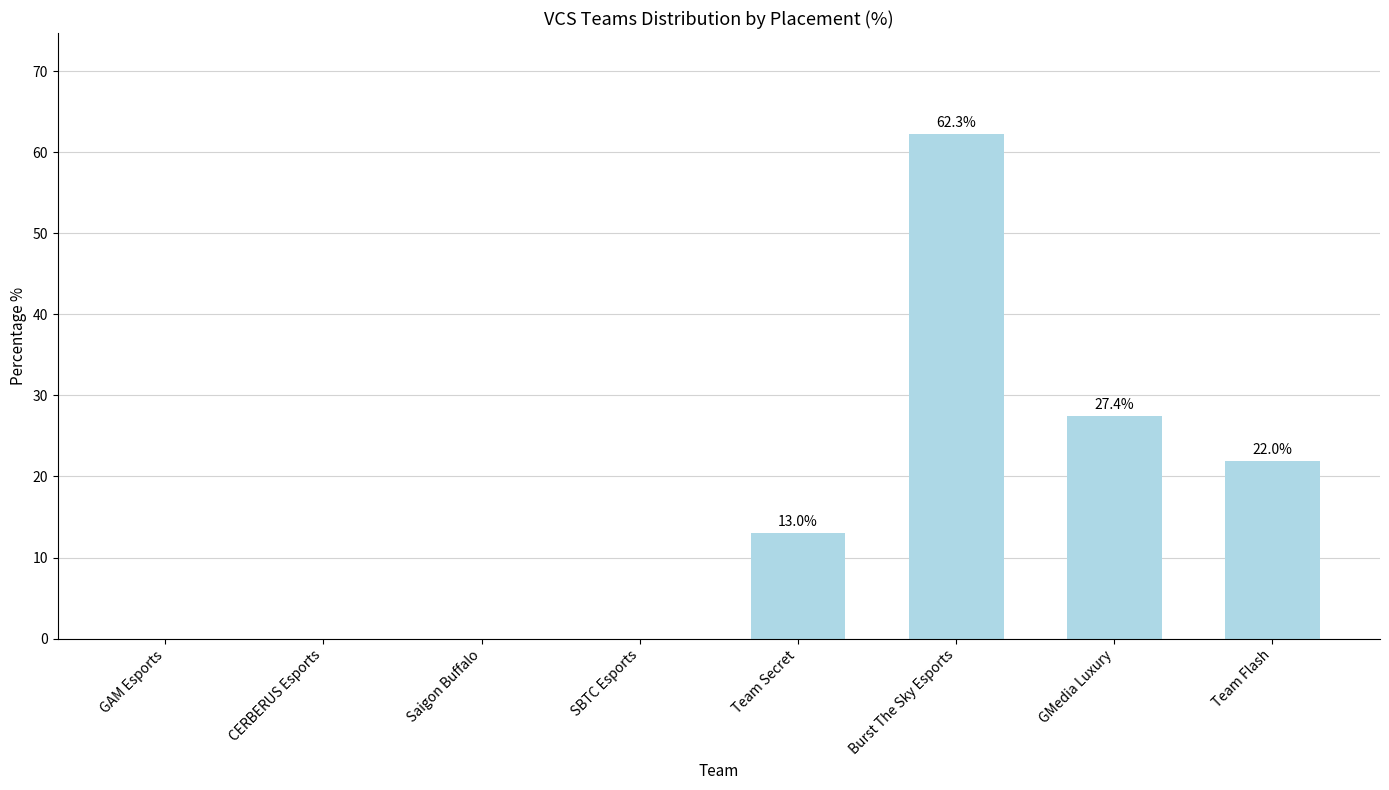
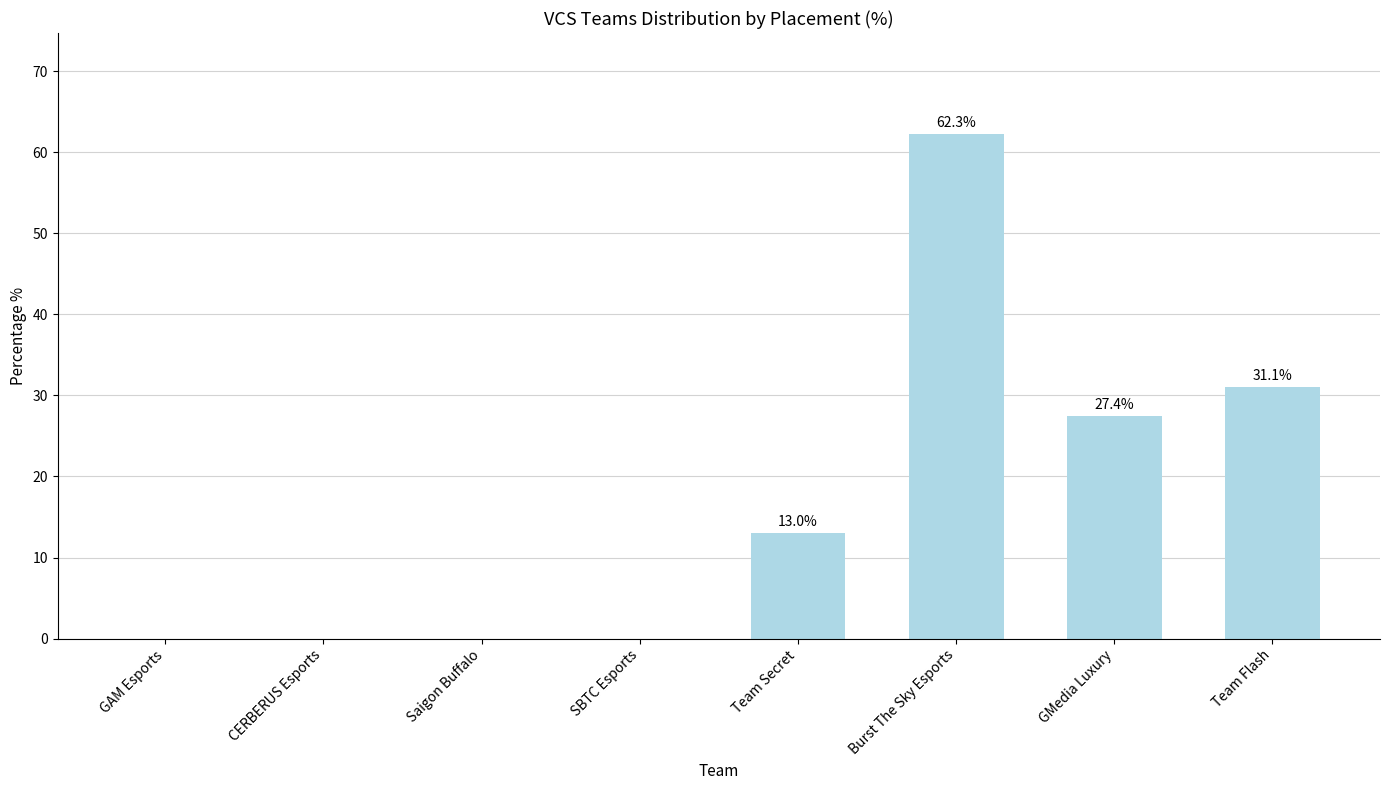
  {
    "Team Secret": "13.0%",
    "Burst The Sky Esports": "62.3%",
    "GMedia Luxury": "27.4%",
-   "Team Flash": "22.0%"
+   "Team Flash": "31.1%"
  }
